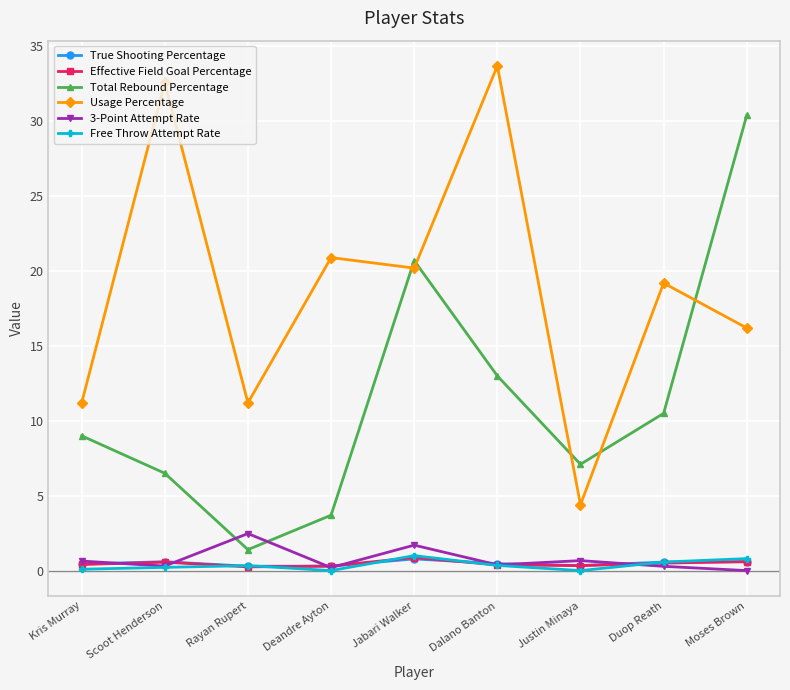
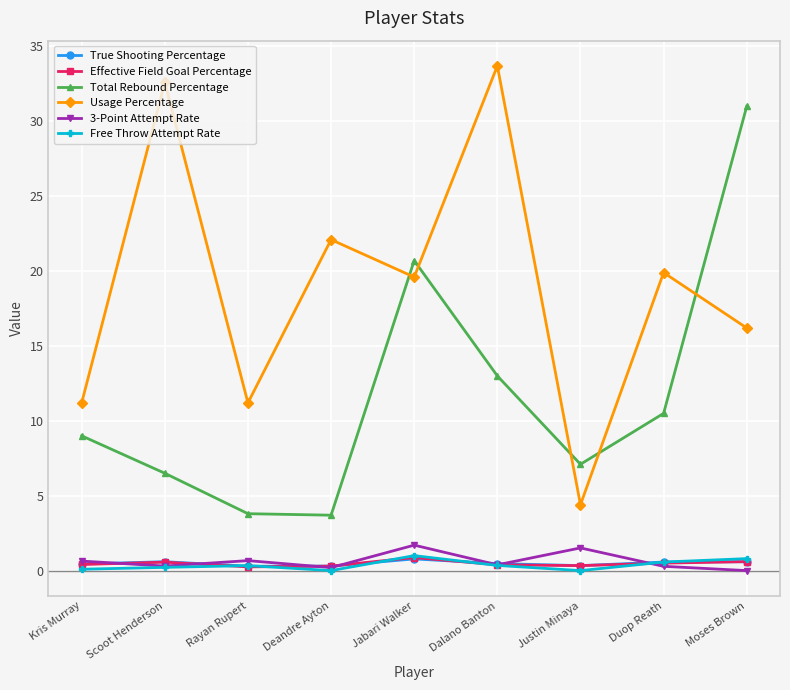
  {
    "Total Rebound Percentage": {
      "Kris Murray": 9.0,
      "Scoot Henderson": 6.5,
-     "Rayan Rupert": 1.4,
+     "Rayan Rupert": 3.8,
      "Deandre Ayton": 3.7,
      "Jabari Walker": 20.7,
      "Dalano Banton": 13.0,
      "Justin Minaya": 7.1,
      "Duop Reath": 10.5,
-     "Moses Brown": 30.4
+     "Moses Brown": 31.0
    },
    "Usage Percentage": {
      "Kris Murray": 11.2,
      "Rayan Rupert": 11.2,
-     "Deandre Ayton": 20.9,
-     "Jabari Walker": 20.2,
+     "Deandre Ayton": 22.1,
+     "Jabari Walker": 19.6,
      "Dalano Banton": 33.7,
      "Justin Minaya": 4.4,
-     "Duop Reath": 19.2,
+     "Duop Reath": 19.9,
      "Moses Brown": 16.2
    },
    "3-Point Attempt Rate": {
      "Kris Murray": 0.6,
-     "Rayan Rupert": 2.5,
+     "Rayan Rupert": 0.7,
      "Jabari Walker": 1.7,
-     "Justin Minaya": 0.7,
+     "Justin Minaya": 1.5,
      "Duop Reath": 0.3,
      "Moses Brown": 0.0
    }
  }
